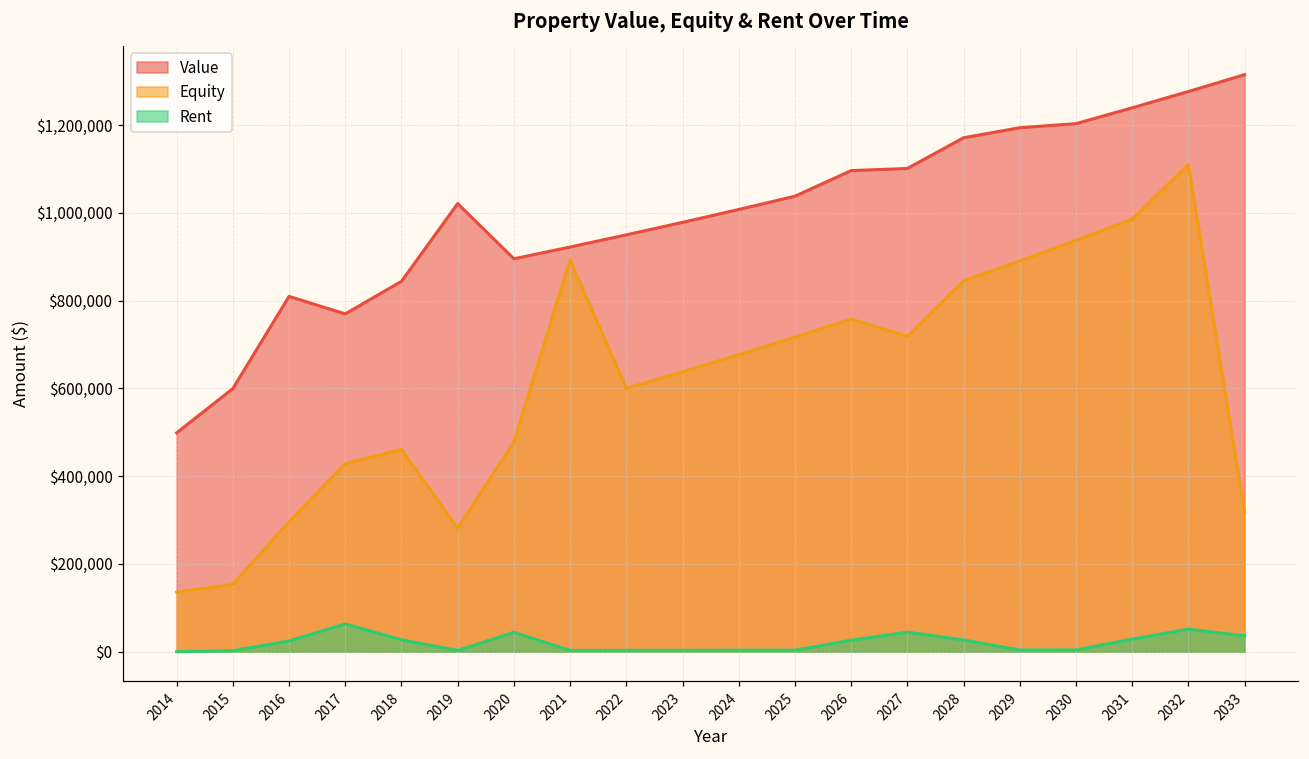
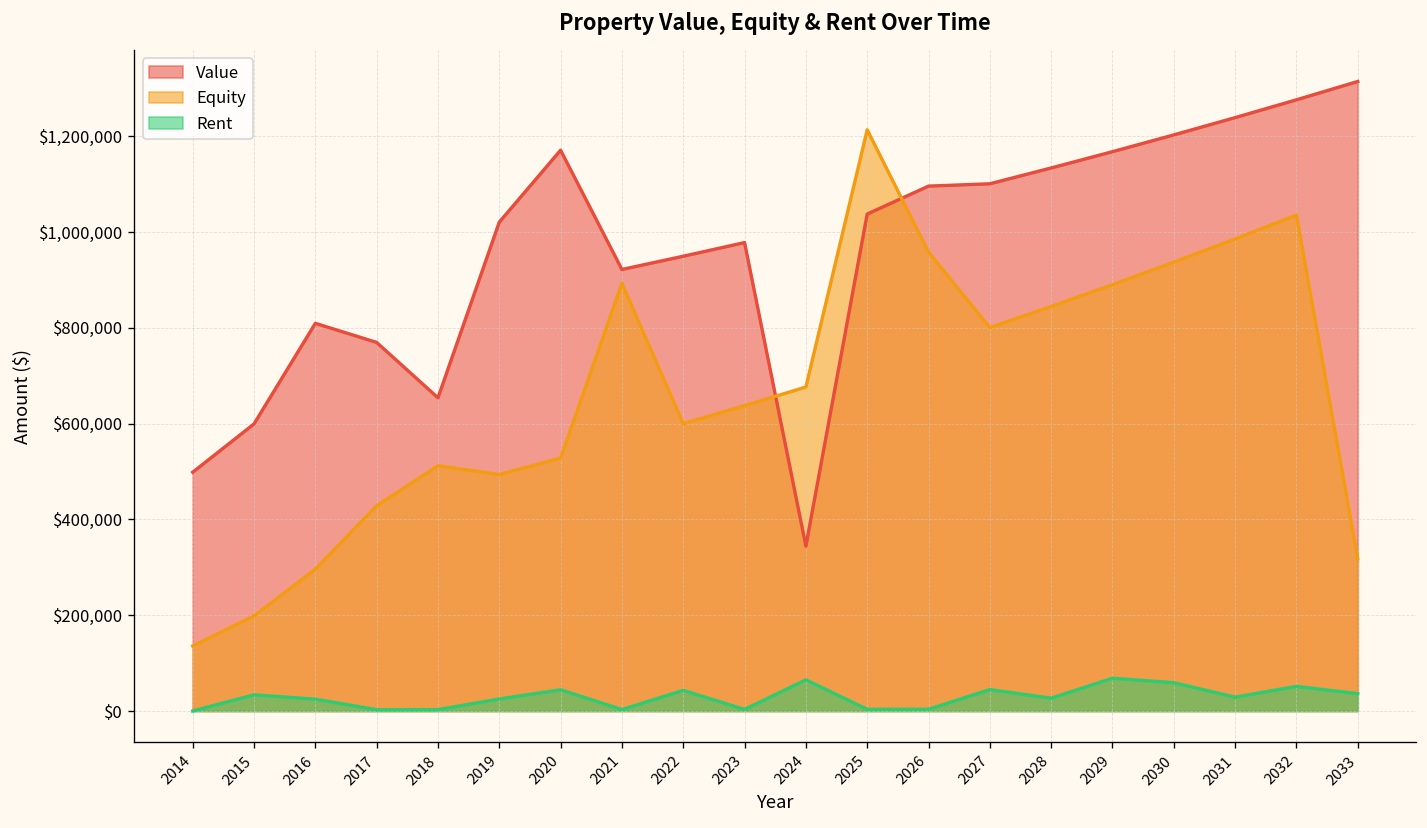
  {
    "Value": {
      "2014": "$500,000",
      "2015": "$600,000",
      "2016": "$810,000",
      "2017": "$770,000",
-     "2018": "$840,000",
+     "2018": "$650,000",
      "2019": "$1,020,000",
-     "2020": "$900,000",
+     "2020": "$1,170,000",
      "2021": "$920,000",
      "2022": "$950,000",
      "2023": "$980,000",
-     "2024": "$1,010,000",
+     "2024": "$340,000",
      "2025": "$1,040,000",
      "2026": "$1,100,000",
      "2027": "$1,100,000",
-     "2028": "$1,170,000",
-     "2029": "$1,190,000",
+     "2028": "$1,130,000",
+     "2029": "$1,170,000",
      "2030": "$1,200,000",
      "2031": "$1,240,000",
      "2032": "$1,280,000",
      "2033": "$1,310,000"
    },
    "Equity": {
      "2014": "$140,000",
-     "2015": "$150,000",
+     "2015": "$200,000",
      "2016": "$300,000",
      "2017": "$430,000",
-     "2018": "$460,000",
-     "2019": "$280,000",
-     "2020": "$480,000",
+     "2018": "$510,000",
+     "2019": "$490,000",
+     "2020": "$530,000",
      "2021": "$890,000",
      "2022": "$600,000",
      "2023": "$640,000",
      "2024": "$680,000",
-     "2025": "$720,000",
-     "2026": "$760,000",
-     "2027": "$720,000",
+     "2025": "$1,210,000",
+     "2026": "$960,000",
+     "2027": "$800,000",
      "2028": "$840,000",
      "2029": "$890,000",
      "2030": "$940,000",
      "2031": "$990,000",
-     "2032": "$1,110,000",
+     "2032": "$1,040,000",
      "2033": "$320,000"
    },
    "Rent": {
      "2014": "$0",
-     "2015": "$0",
+     "2015": "$30,000",
      "2016": "$20,000",
-     "2017": "$60,000",
-     "2018": "$30,000",
-     "2019": "$0",
+     "2017": "$0",
+     "2018": "$0",
+     "2019": "$30,000",
      "2020": "$40,000",
      "2021": "$0",
-     "2022": "$0",
+     "2022": "$40,000",
      "2023": "$0",
-     "2024": "$0",
+     "2024": "$70,000",
      "2025": "$0",
-     "2026": "$30,000",
+     "2026": "$0",
      "2027": "$40,000",
      "2028": "$30,000",
-     "2029": "$0",
-     "2030": "$0",
+     "2029": "$70,000",
+     "2030": "$60,000",
      "2031": "$30,000",
      "2032": "$50,000",
      "2033": "$40,000"
    }
  }
